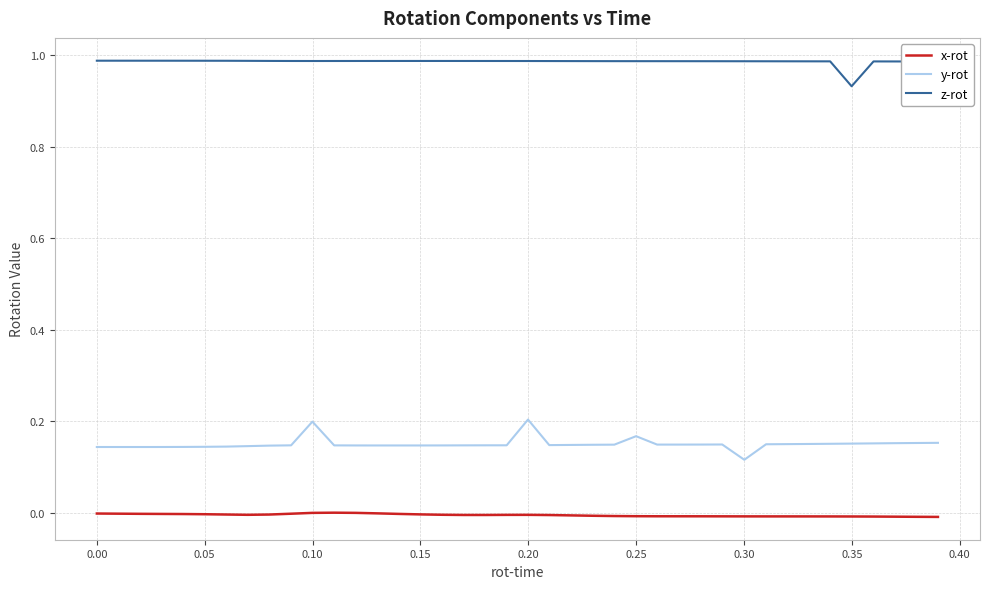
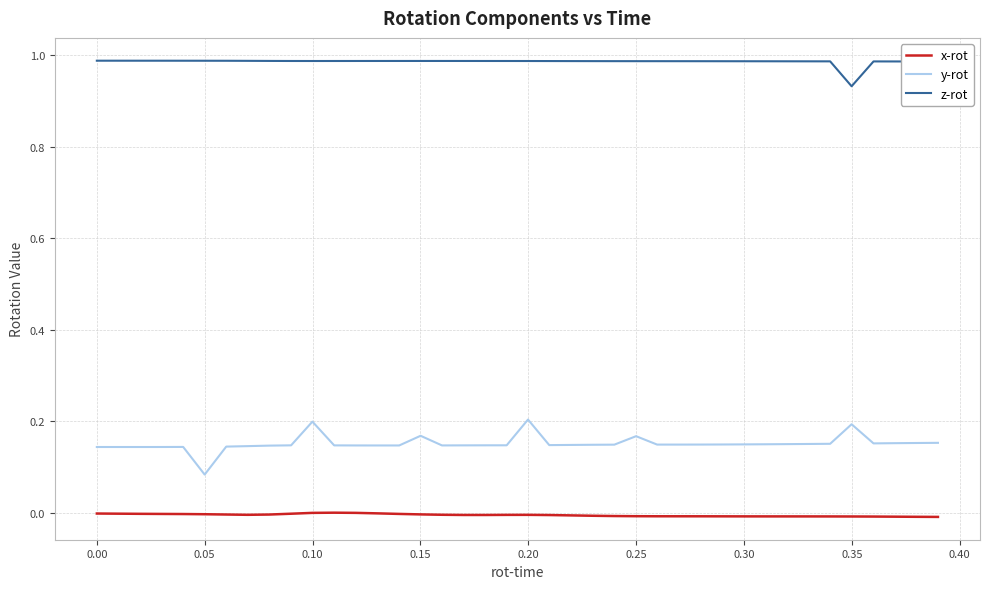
  {
    "x-rot": {
      "0.00": 0.00,
      "0.05": 0.00,
      "0.10": 0.00,
      "0.15": 0.00,
      "0.20": -0.01,
      "0.25": -0.01,
      "0.30": -0.01,
      "0.35": -0.01
    },
    "y-rot": {
      "0.00": 0.14,
-     "0.05": 0.14,
+     "0.05": 0.08,
      "0.10": 0.20,
-     "0.15": 0.15,
+     "0.15": 0.17,
      "0.20": 0.20,
      "0.25": 0.17,
-     "0.30": 0.12,
-     "0.35": 0.15
+     "0.30": 0.15,
+     "0.35": 0.19
    },
    "z-rot": {
      "0.00": 0.99,
      "0.05": 0.99,
      "0.10": 0.99,
      "0.15": 0.99,
      "0.20": 0.99,
      "0.25": 0.99,
      "0.30": 0.99,
      "0.35": 0.93
    }
  }
